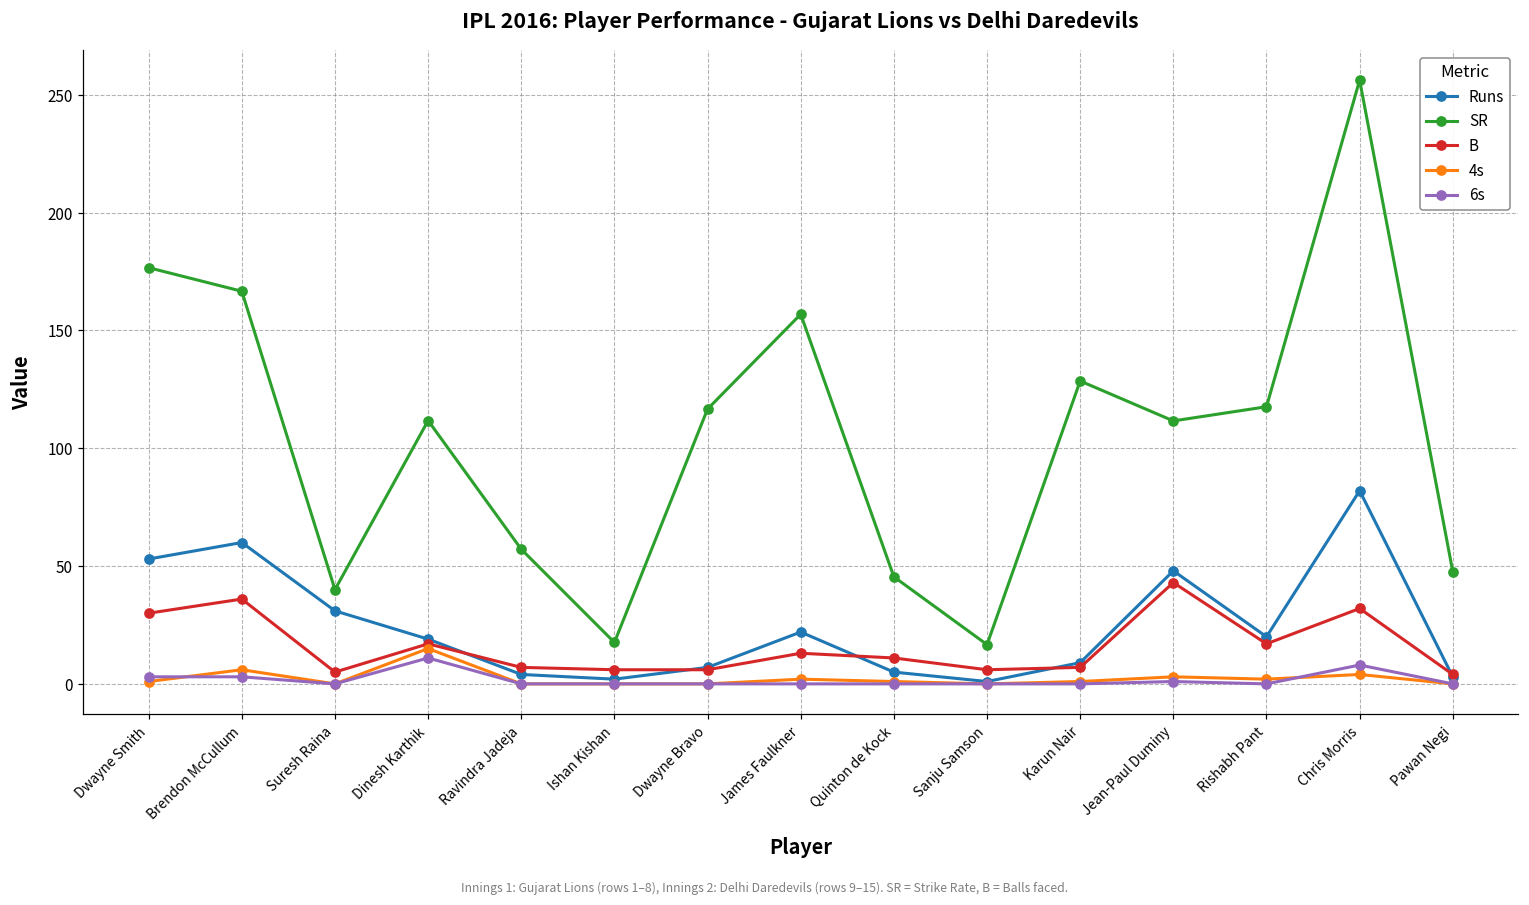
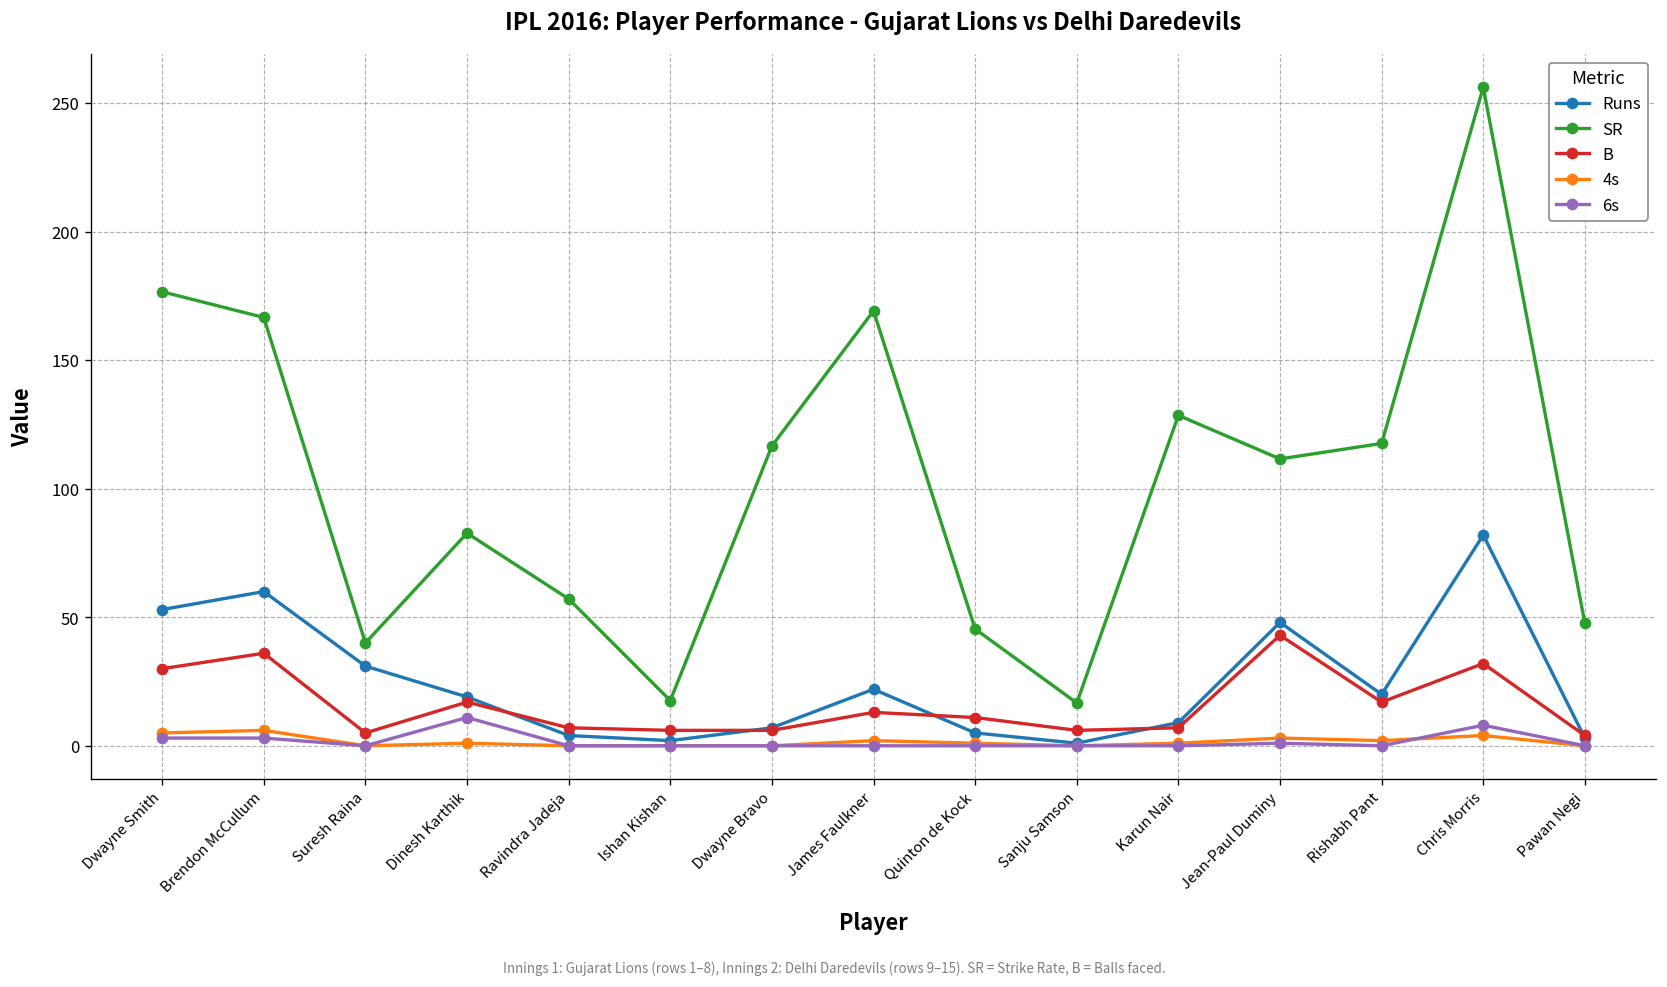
  {
    "Runs": {
      "Dwayne Smith": 53,
      "Brendon McCullum": 60,
      "Suresh Raina": 31,
      "Dinesh Karthik": 19,
      "Ravindra Jadeja": 4,
      "Ishan Kishan": 2,
      "James Faulkner": 22,
      "Quinton de Kock": 5,
      "Karun Nair": 9,
      "Jean-Paul Duminy": 48,
      "Rishabh Pant": 20,
      "Chris Morris": 82
    },
    "SR": {
      "Dwayne Smith": 177,
      "Brendon McCullum": 167,
      "Suresh Raina": 40,
-     "Dinesh Karthik": 112,
+     "Dinesh Karthik": 83,
      "Ravindra Jadeja": 57,
      "Ishan Kishan": 18,
      "Dwayne Bravo": 117,
-     "James Faulkner": 157,
+     "James Faulkner": 169,
      "Quinton de Kock": 45,
      "Sanju Samson": 17,
      "Karun Nair": 129,
      "Jean-Paul Duminy": 112,
      "Rishabh Pant": 118,
      "Chris Morris": 256,
      "Pawan Negi": 48
    },
    "B": {
      "Dwayne Smith": 30,
      "Brendon McCullum": 36,
      "Suresh Raina": 5,
      "Dinesh Karthik": 17,
      "Ravindra Jadeja": 7,
      "Ishan Kishan": 6,
      "James Faulkner": 13,
      "Quinton de Kock": 11,
      "Sanju Samson": 6,
      "Karun Nair": 7,
      "Jean-Paul Duminy": 43,
      "Rishabh Pant": 17,
      "Chris Morris": 32
    },
    "4s": {
-     "Dwayne Smith": 1,
+     "Dwayne Smith": 5,
      "Brendon McCullum": 6,
-     "Dinesh Karthik": 15,
+     "Dinesh Karthik": 1,
      "James Faulkner": 2,
      "Jean-Paul Duminy": 3,
      "Rishabh Pant": 2,
      "Chris Morris": 4
    },
    "6s": {
      "Dwayne Smith": 3,
      "Brendon McCullum": 3,
      "Dinesh Karthik": 11,
      "James Faulkner": 0,
      "Jean-Paul Duminy": 1,
      "Rishabh Pant": 0,
      "Chris Morris": 8
    }
  }
